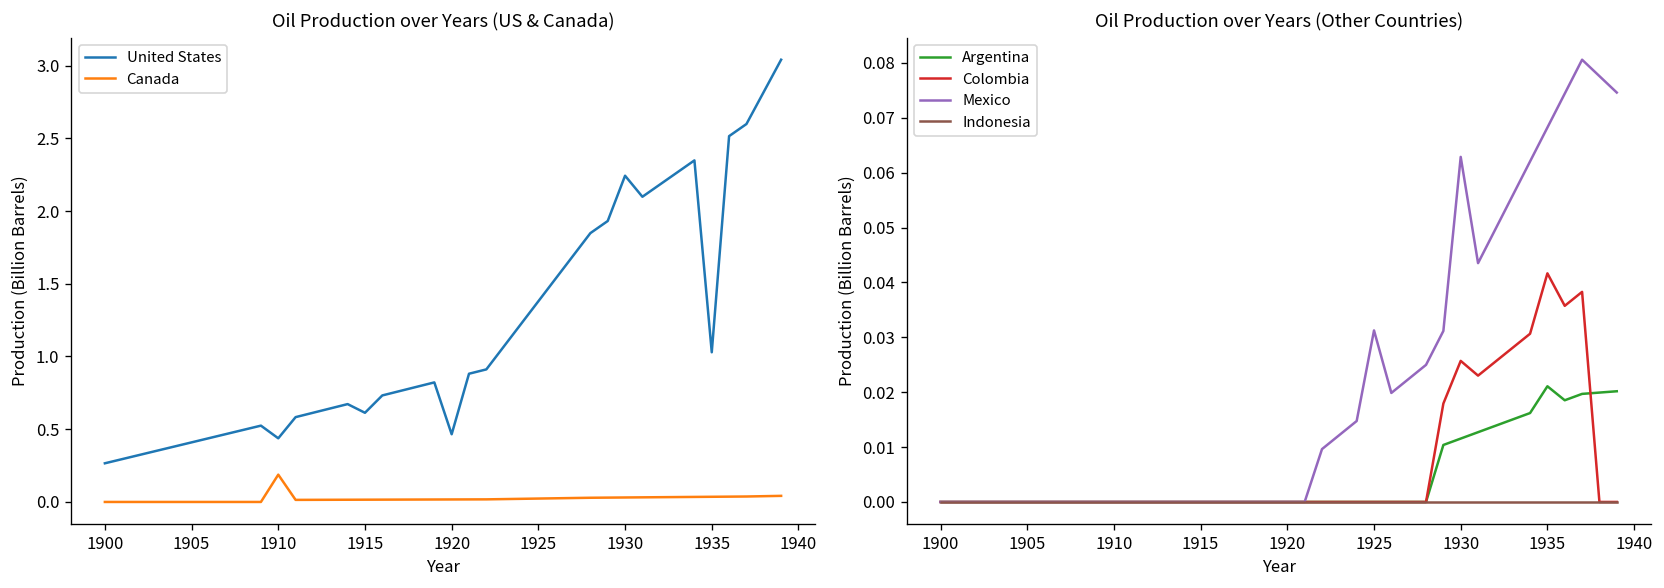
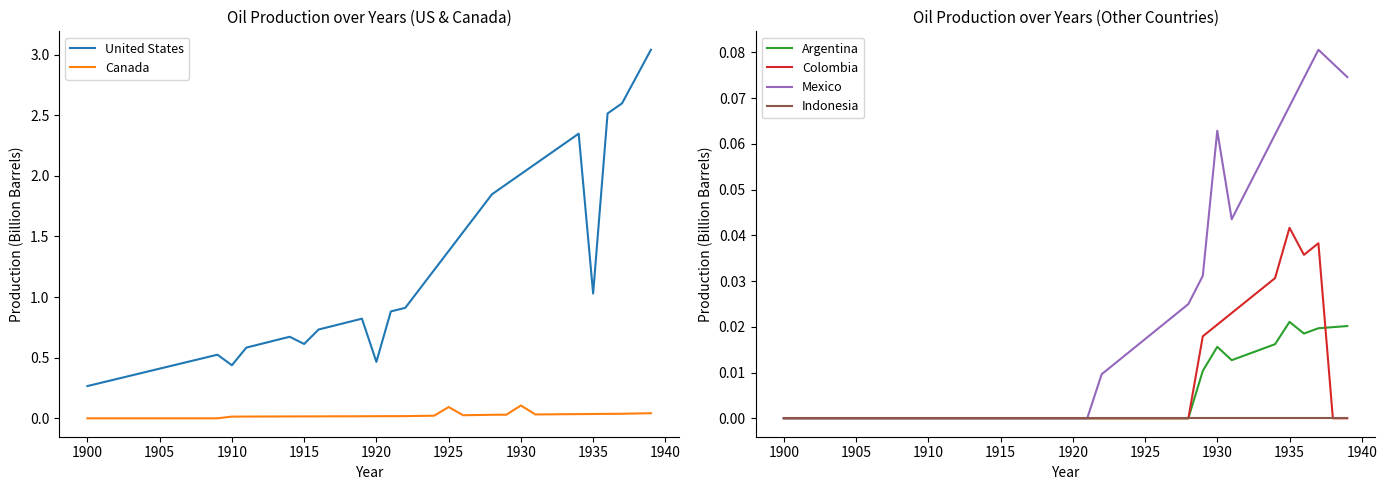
  {
    "Oil Production over Years (US & Canada)": {
      "United States": {
        "1900": 0.27,
        "1905": 0.41,
        "1910": 0.44,
        "1915": 0.61,
        "1920": 0.47,
        "1925": 1.38,
-       "1930": 2.24,
+       "1930": 2.01,
        "1935": 1.03
      },
      "Canada": {
        "1900": 0.00,
        "1905": 0.00,
-       "1910": 0.19,
+       "1910": 0.01,
        "1915": 0.02,
        "1920": 0.02,
-       "1925": 0.02,
-       "1930": 0.03,
+       "1925": 0.09,
+       "1930": 0.11,
        "1935": 0.04
      }
    },
    "Oil Production over Years (Other Countries)": {
      "Argentina": {
-       "1930": 0.012,
+       "1930": 0.016,
        "1935": 0.021
      },
      "Colombia": {
-       "1930": 0.026,
+       "1930": 0.020,
        "1935": 0.042
      },
      "Mexico": {
-       "1925": 0.031,
+       "1925": 0.017,
        "1930": 0.063,
        "1935": 0.068
      },
      "Indonesia": {
        "1930": 0.000,
        "1935": 0.000
      }
    }
  }
